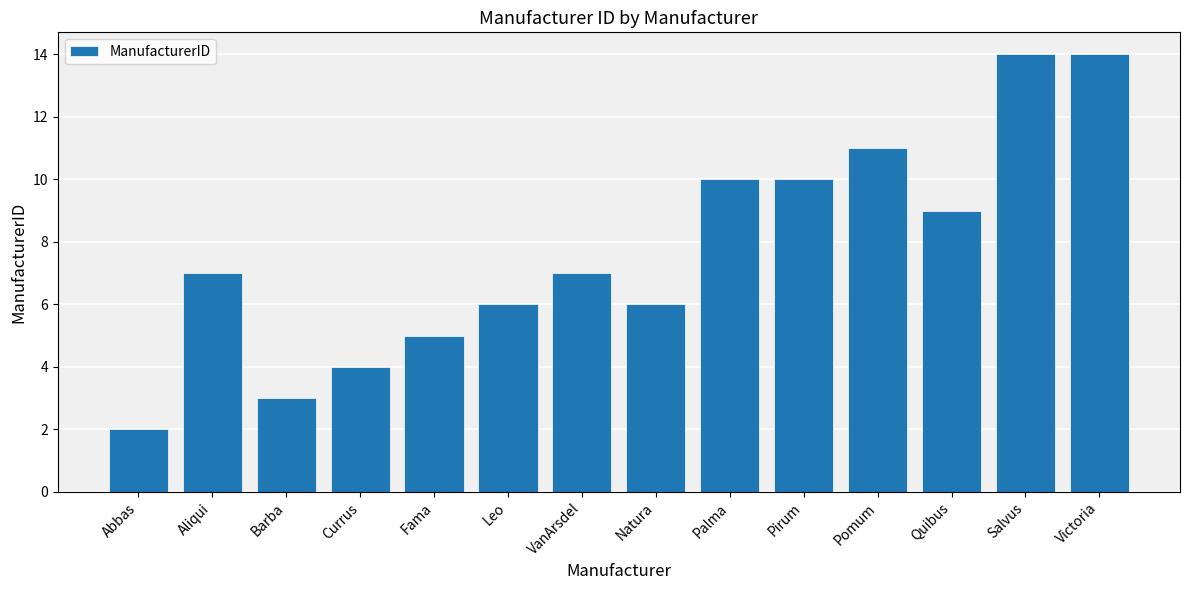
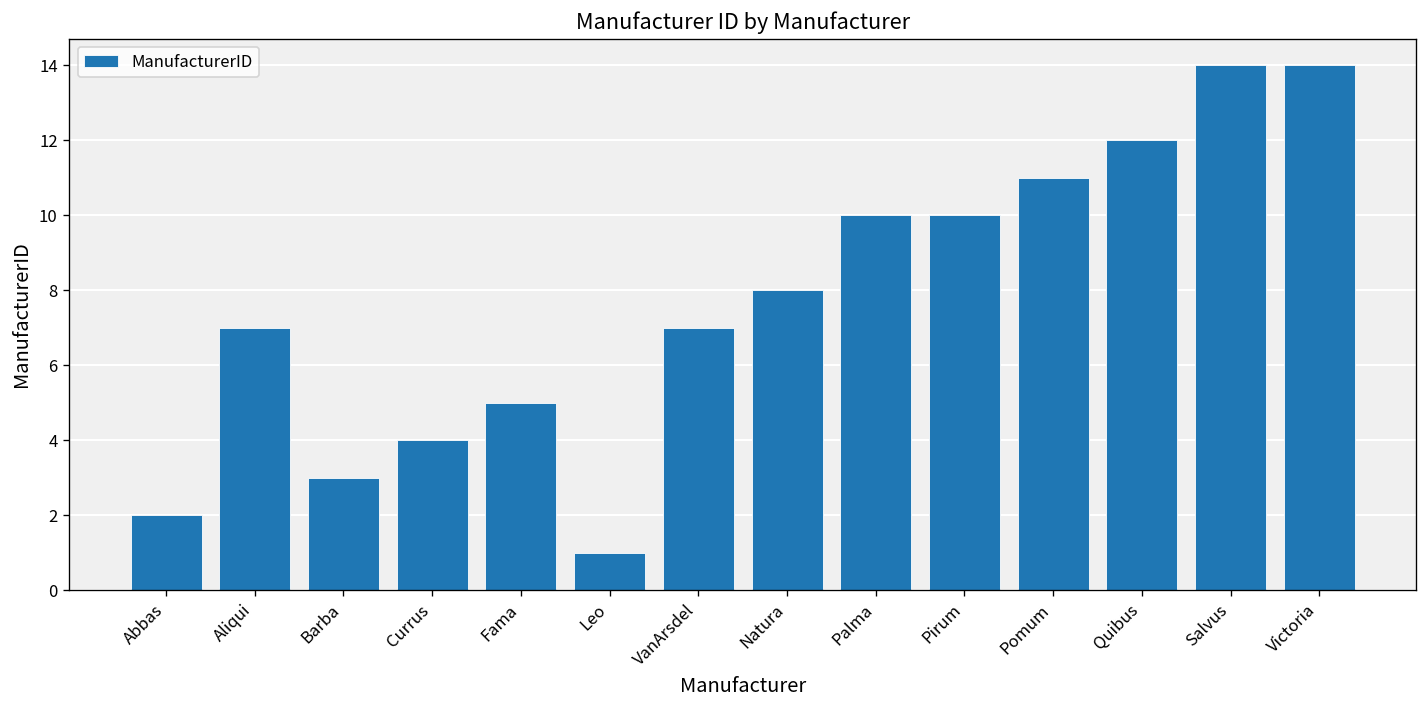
  {
    "Abbas": 2,
    "Aliqui": 7,
    "Barba": 3,
    "Currus": 4,
    "Fama": 5,
-   "Leo": 6,
+   "Leo": 1,
    "VanArsdel": 7,
-   "Natura": 6,
+   "Natura": 8,
    "Palma": 10,
    "Pirum": 10,
    "Pomum": 11,
-   "Quibus": 9,
+   "Quibus": 12,
    "Salvus": 14,
    "Victoria": 14
  }
